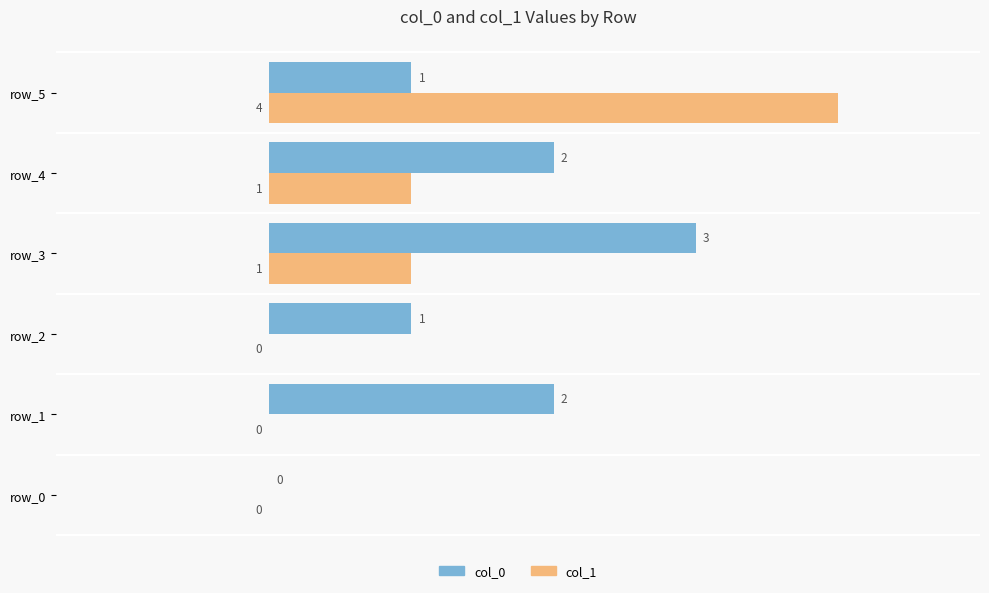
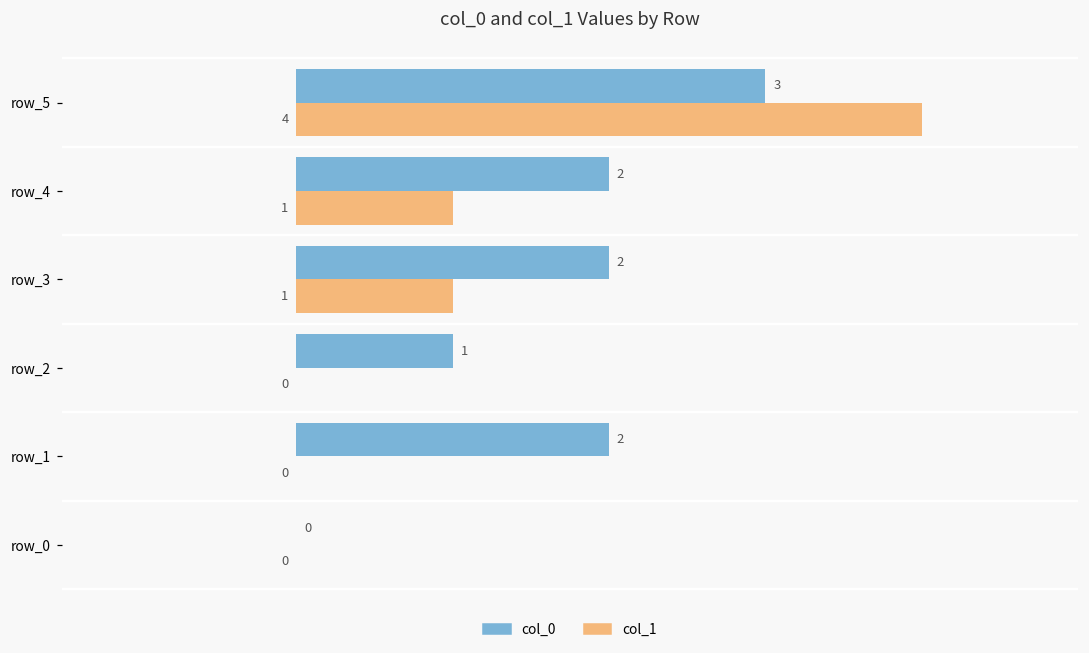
  {
    "col_0": {
-     "row_5": 1,
+     "row_5": 3,
      "row_4": 2,
-     "row_3": 3,
+     "row_3": 2,
      "row_2": 1,
      "row_1": 2,
      "row_0": 0
    },
    "col_1": {
      "row_2": 0,
      "row_1": 0,
      "row_0": 0
    }
  }
